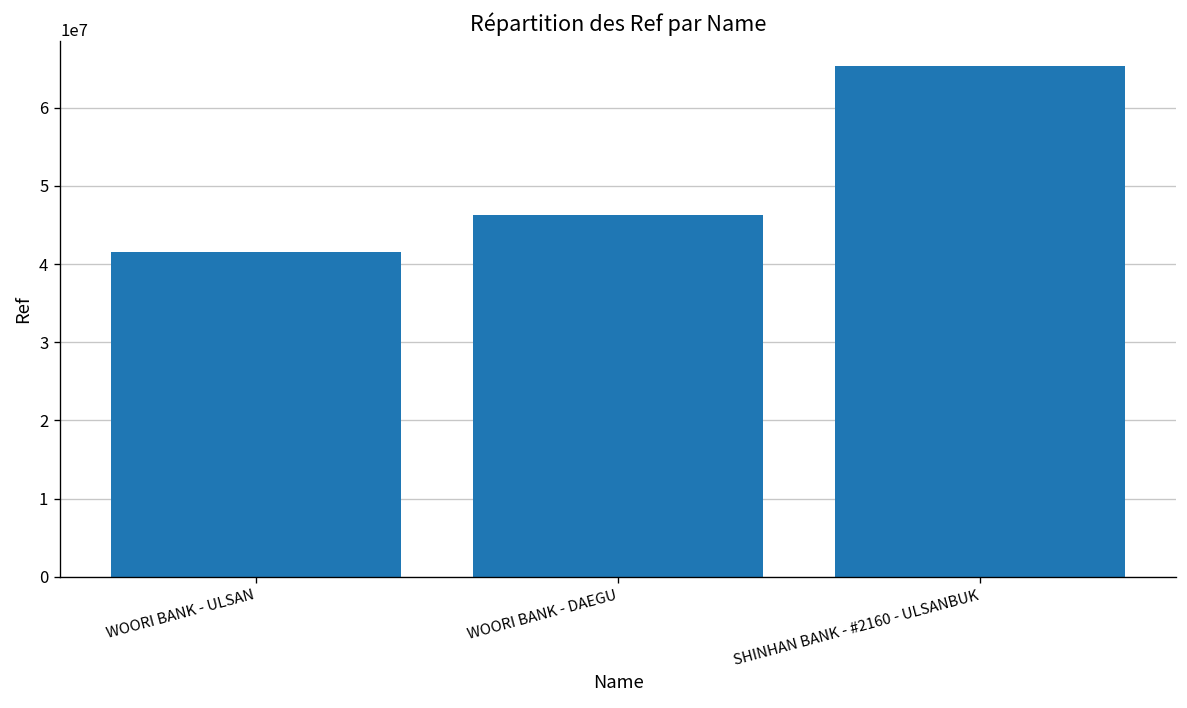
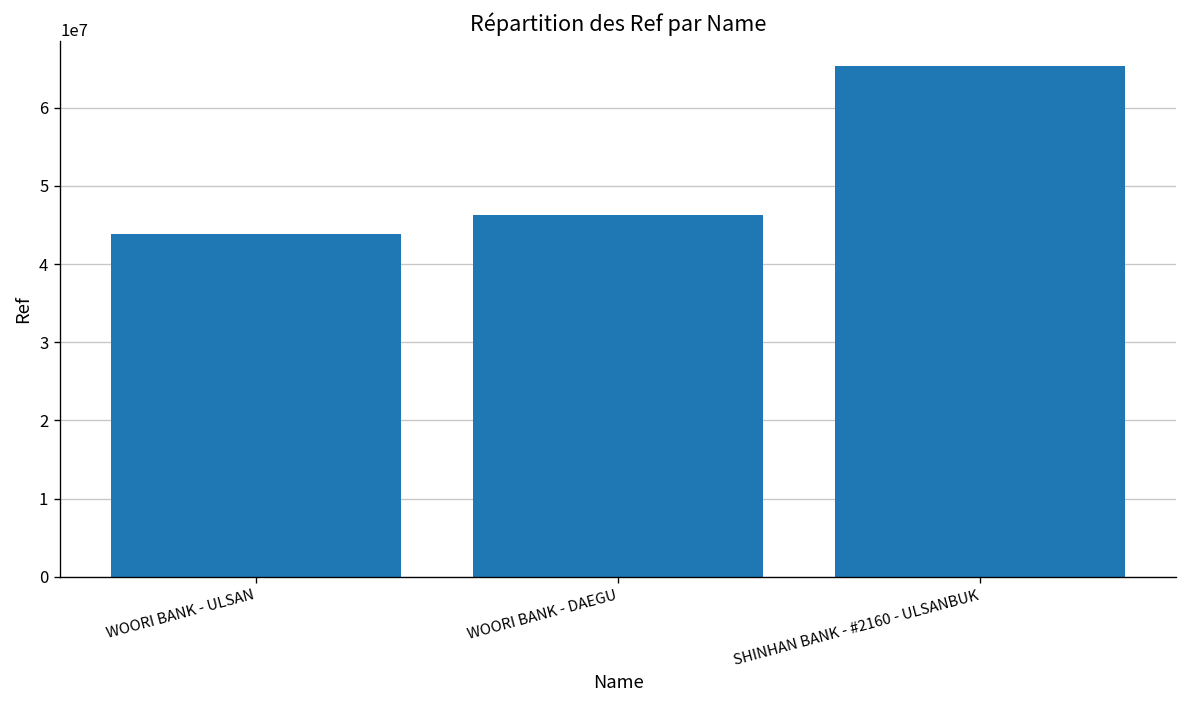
  {
-   "WOORI BANK - ULSAN": 41000000,
+   "WOORI BANK - ULSAN": 44000000,
    "WOORI BANK - DAEGU": 46000000,
    "SHINHAN BANK - #2160 - ULSANBUK": 65000000
  }
